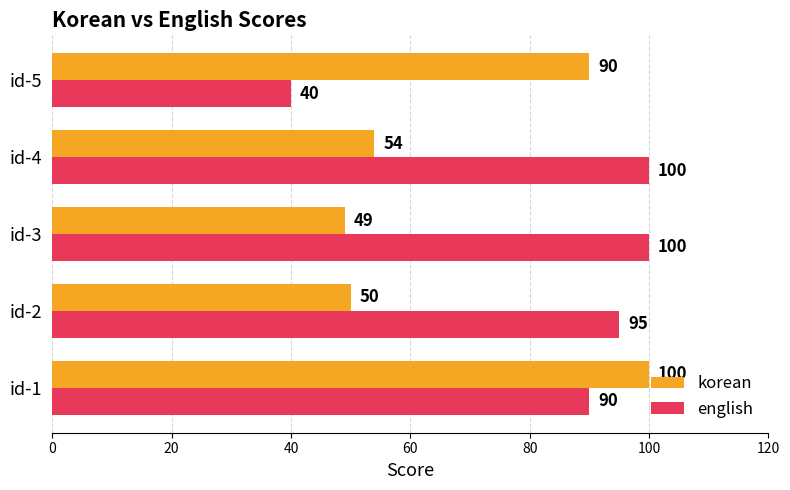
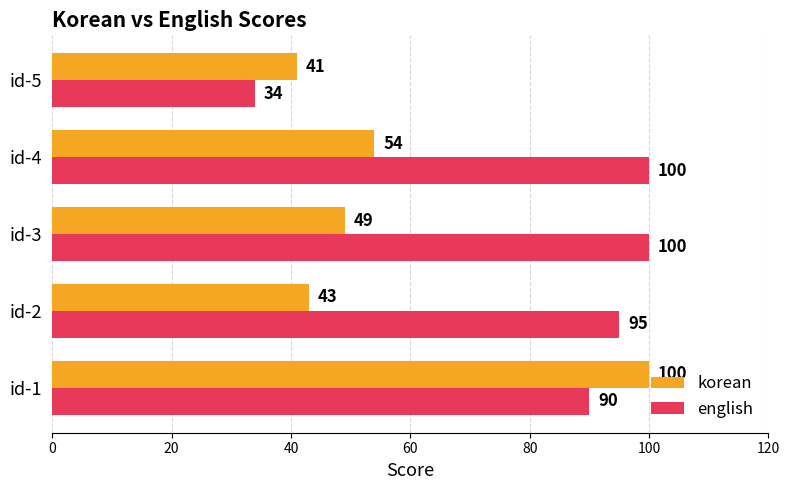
  {
    "korean": {
-     "id-5": 90,
+     "id-5": 41,
      "id-4": 54,
      "id-3": 49,
-     "id-2": 50,
+     "id-2": 43,
      "id-1": 100
    },
    "english": {
-     "id-5": 40,
+     "id-5": 34,
      "id-4": 100,
      "id-3": 100,
      "id-2": 95,
      "id-1": 90
    }
  }
